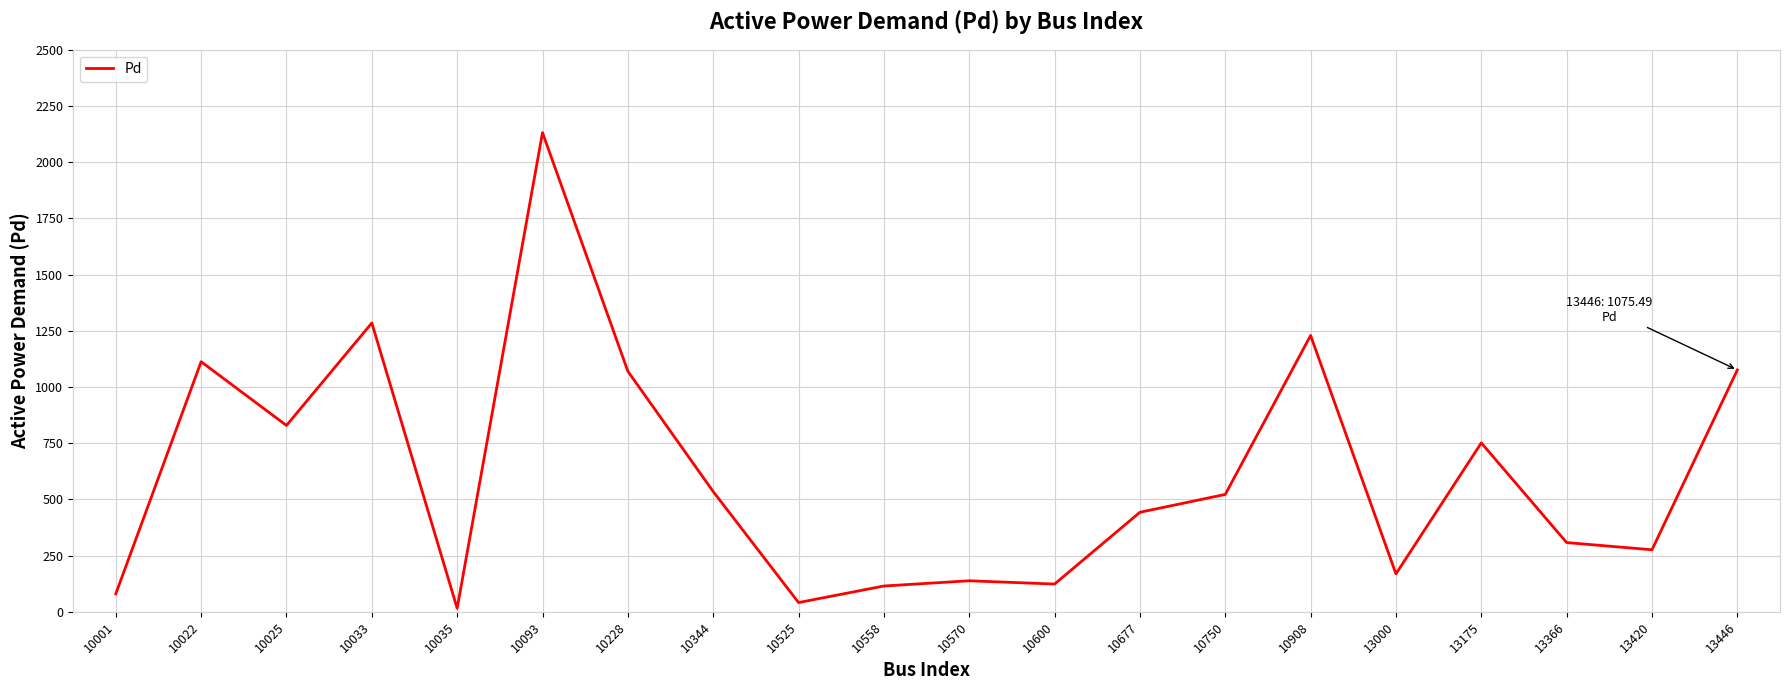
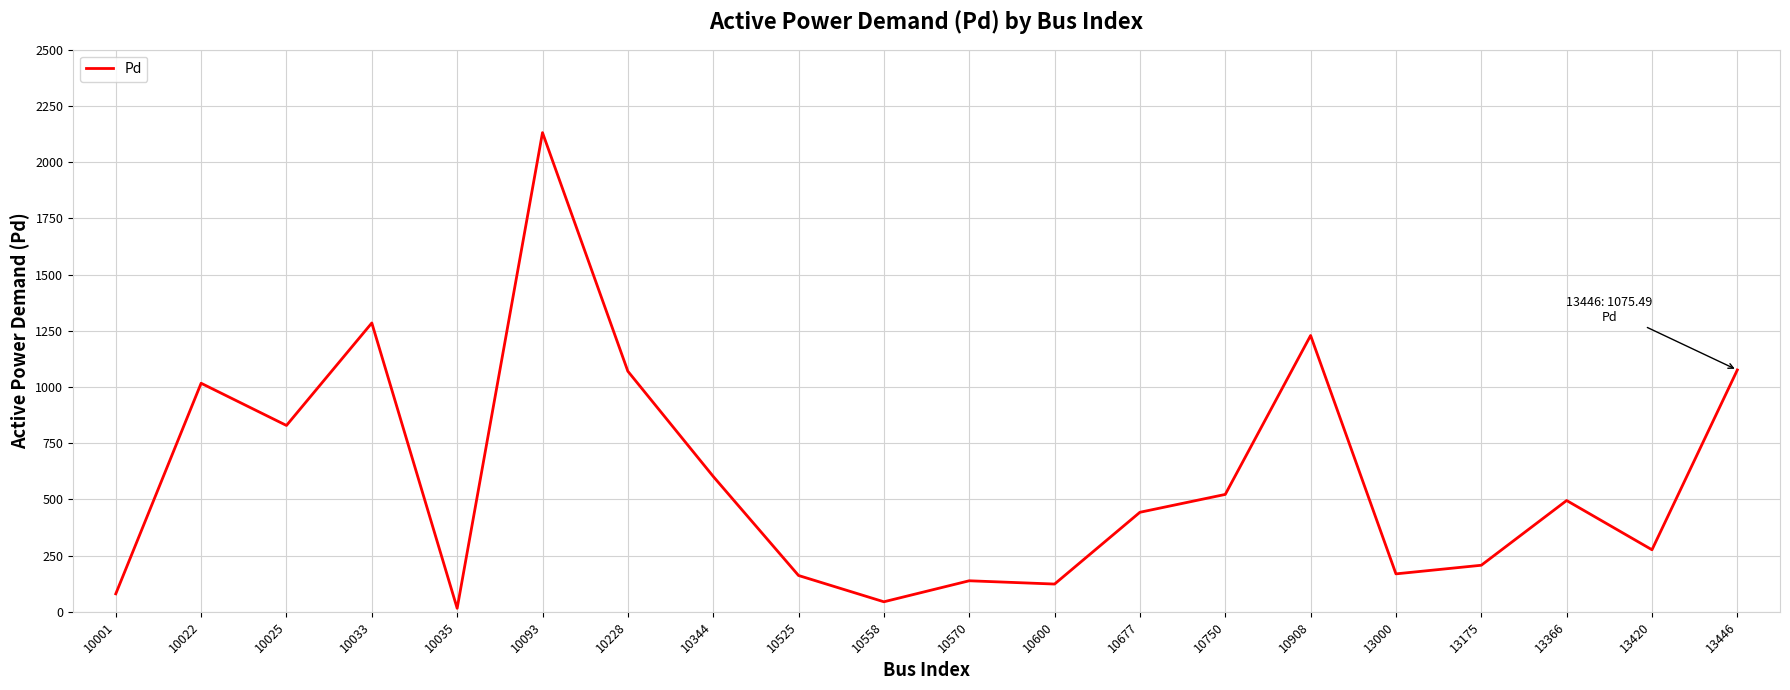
  {
    "10001": 80,
-   "10022": 1110,
+   "10022": 1020,
    "10025": 830,
    "10033": 1280,
    "10035": 20,
    "10093": 2130,
    "10228": 1070,
-   "10344": 530,
-   "10525": 40,
-   "10558": 110,
+   "10344": 600,
+   "10525": 160,
+   "10558": 40,
    "10570": 140,
    "10600": 120,
    "10677": 440,
    "10750": 520,
    "10908": 1230,
    "13000": 170,
-   "13175": 750,
-   "13366": 310,
+   "13175": 210,
+   "13366": 490,
    "13420": 280
  }
